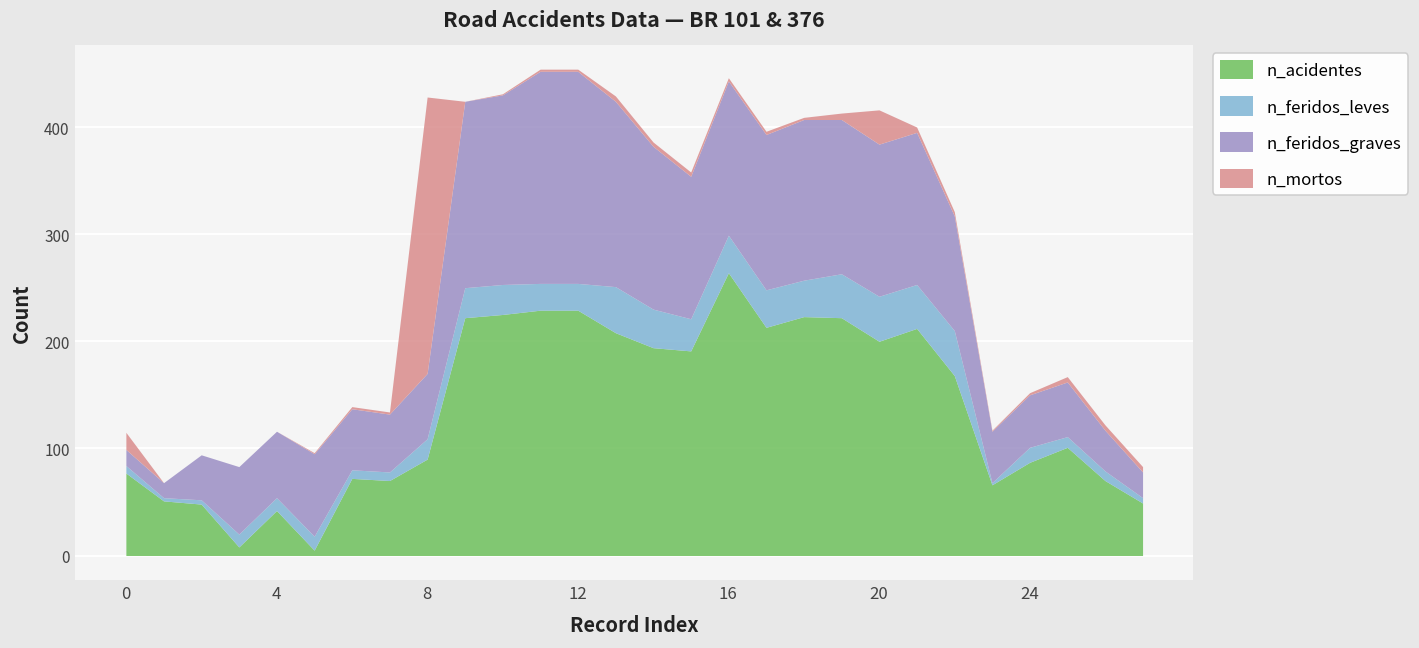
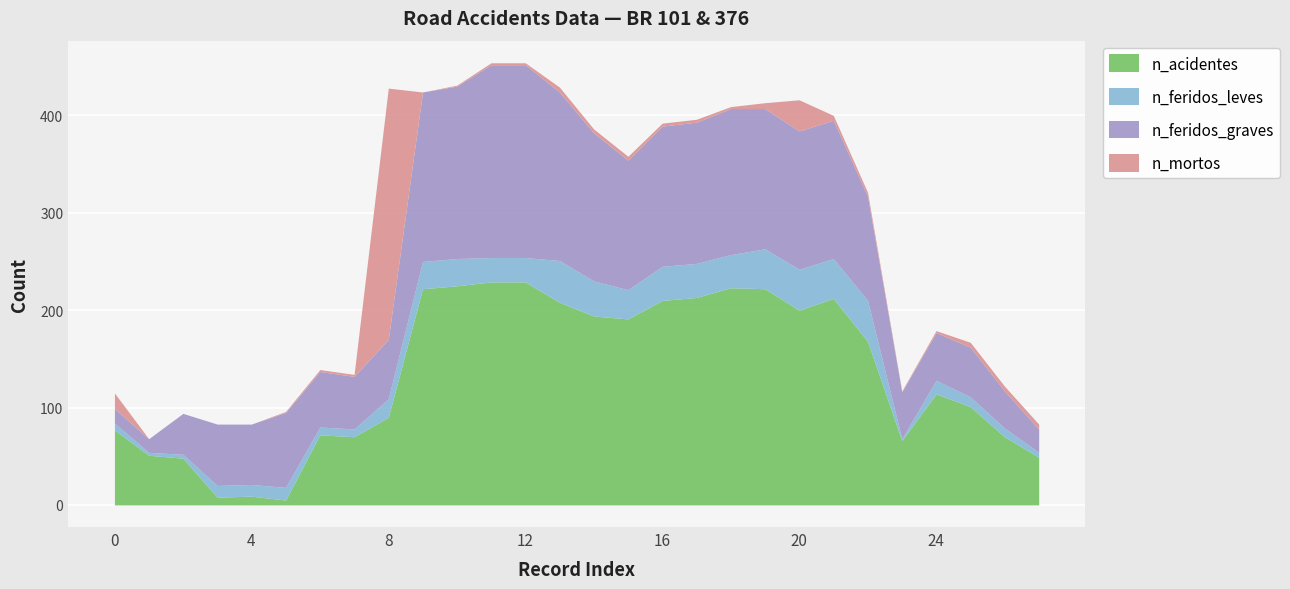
  {
    "n_acidentes": {
      "0": 80,
-     "4": 40,
+     "4": 10,
      "8": 90,
      "12": 230,
-     "16": 260,
+     "16": 210,
      "20": 200,
-     "24": 90
+     "24": 110
    },
    "n_mortos": {
      "0": 20,
      "8": 260,
      "16": 0,
      "20": 30
    }
  }
